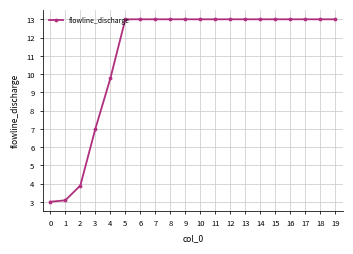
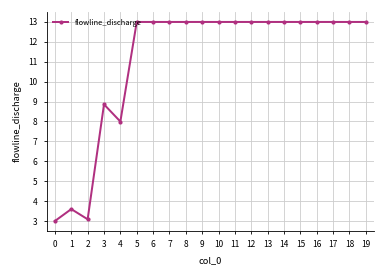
  {
    "0": 3.0,
-   "1": 3.1,
-   "2": 3.9,
-   "3": 7.0,
-   "4": 9.8,
+   "1": 3.6,
+   "2": 3.1,
+   "3": 8.9,
+   "4": 8.0,
    "5": 13.0,
    "6": 13.0,
    "7": 13.0,
    "8": 13.0,
    "9": 13.0,
    "10": 13.0,
    "11": 13.0,
    "12": 13.0,
    "13": 13.0,
    "14": 13.0,
    "15": 13.0,
    "16": 13.0,
    "17": 13.0,
    "18": 13.0,
    "19": 13.0
  }
